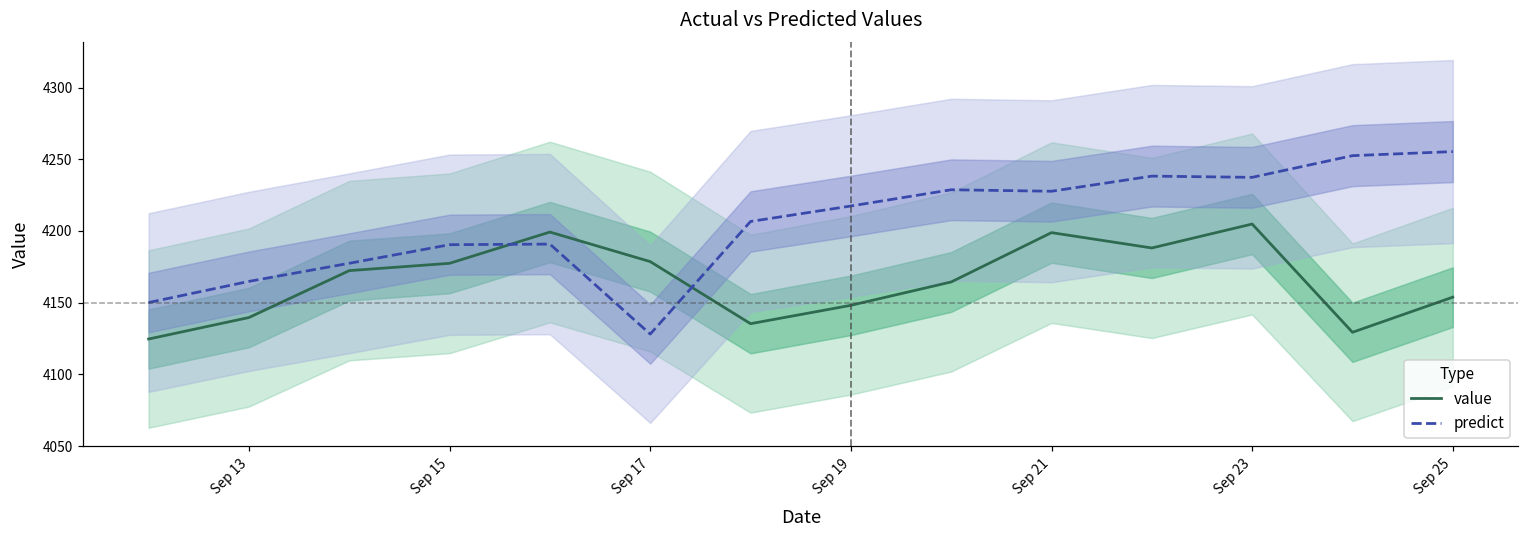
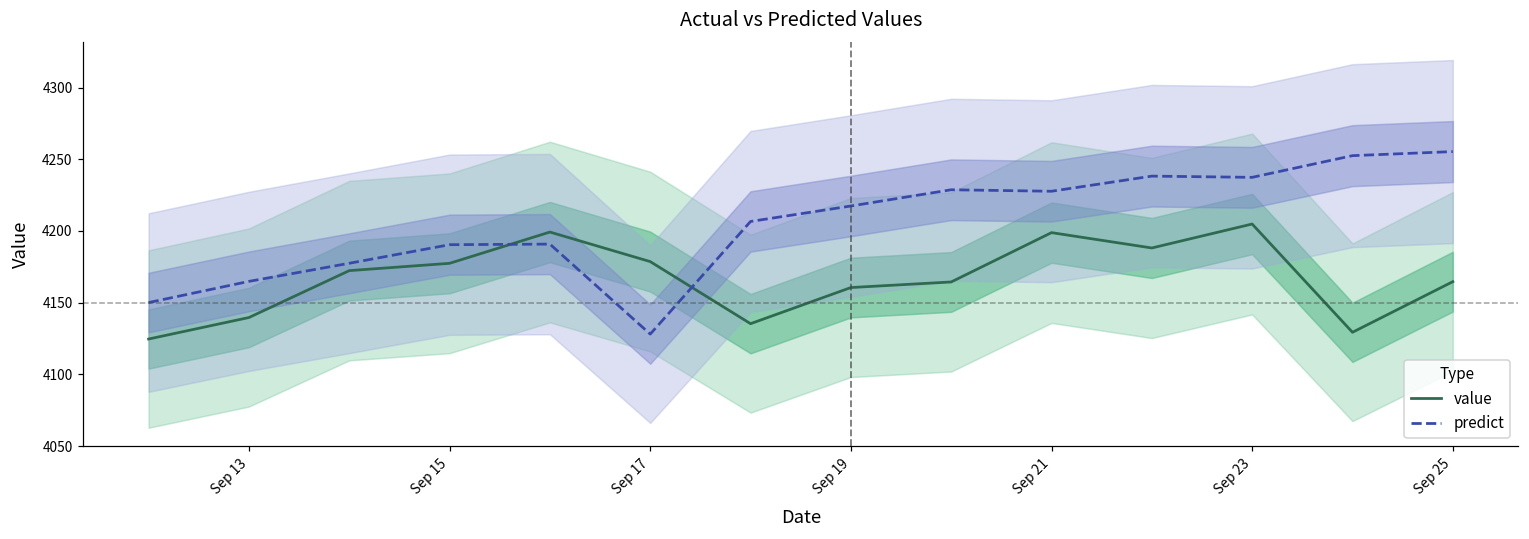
  {
    "value": {
      "Sep 13": 4140,
      "Sep 15": 4177,
      "Sep 17": 4179,
-     "Sep 19": 4148,
+     "Sep 19": 4161,
      "Sep 21": 4199,
      "Sep 23": 4205,
-     "Sep 25": 4154
+     "Sep 25": 4165
    },
    "predict": {
      "Sep 13": 4165,
      "Sep 15": 4190,
      "Sep 17": 4128,
      "Sep 19": 4217,
      "Sep 21": 4228,
      "Sep 23": 4237,
      "Sep 25": 4255
    }
  }
